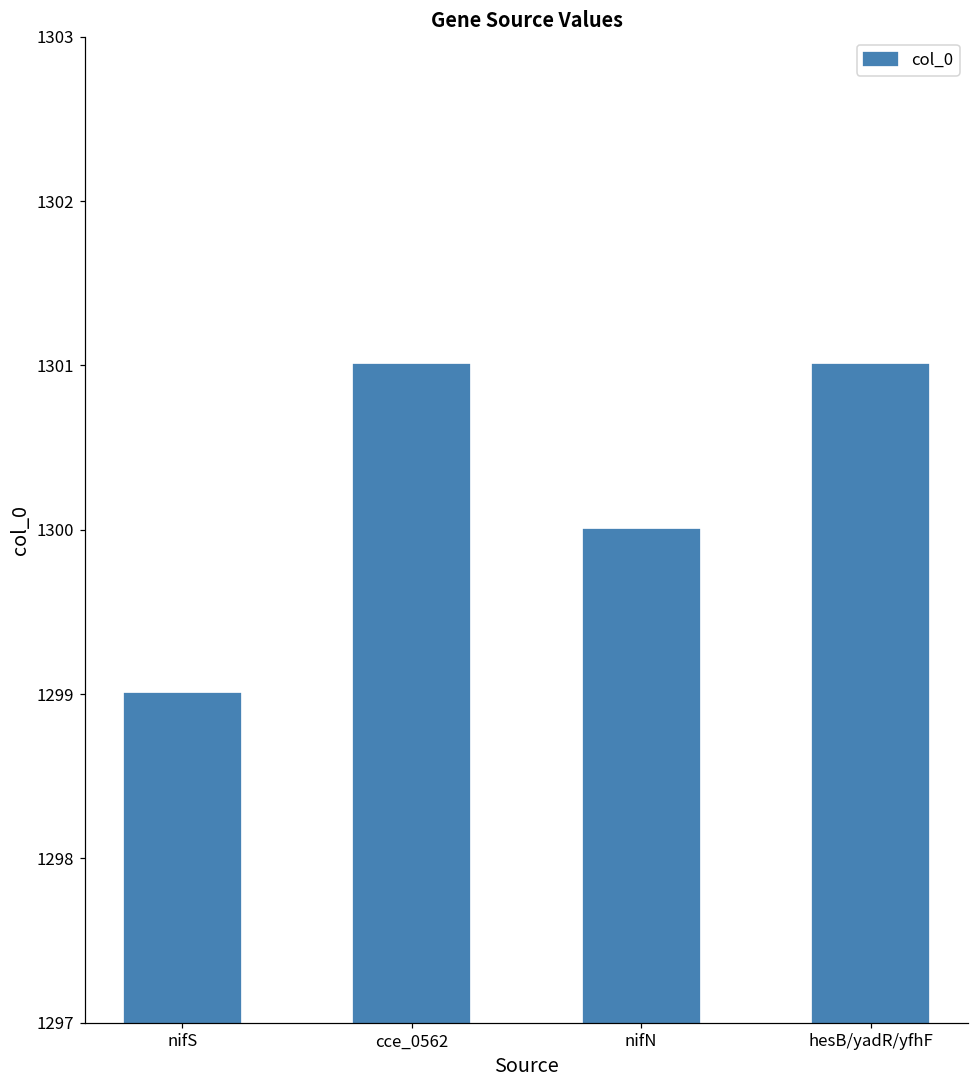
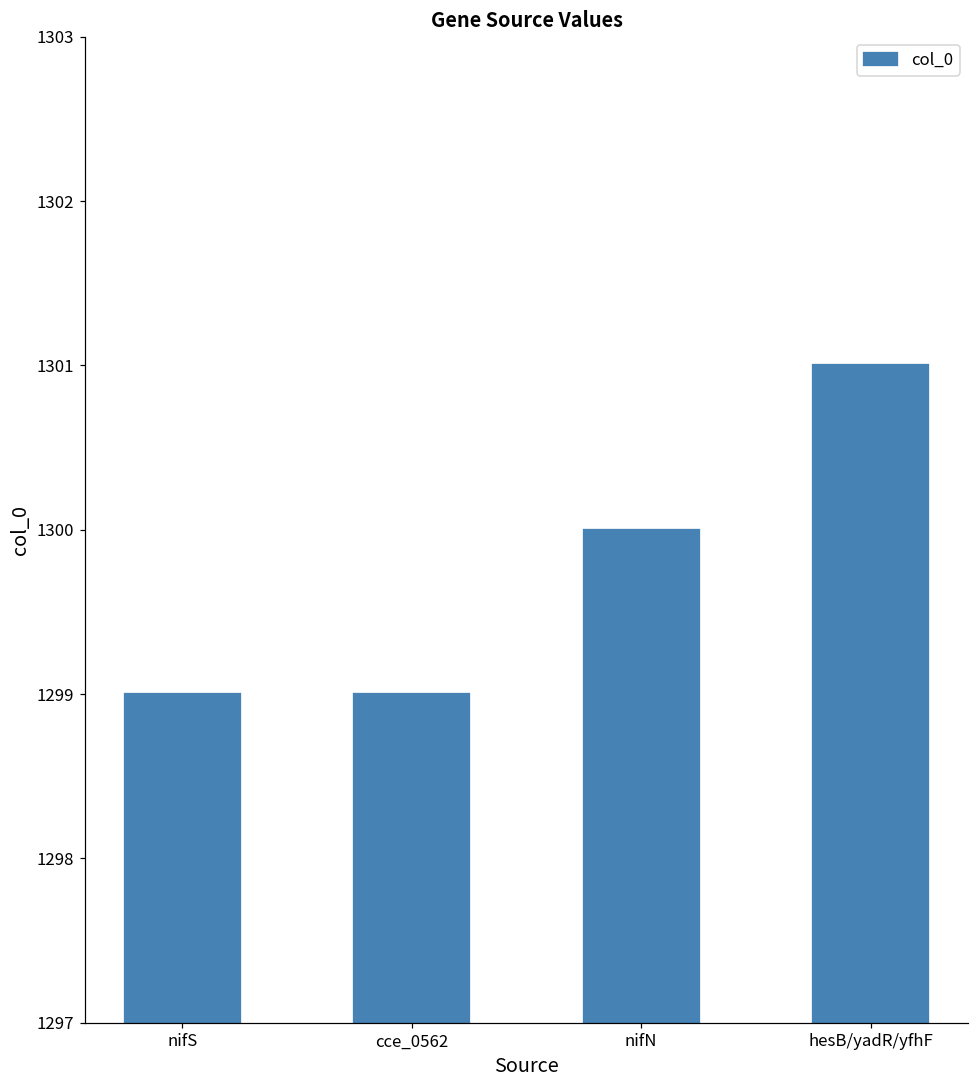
  {
    "nifS": 1299,
-   "cce_0562": 1301,
+   "cce_0562": 1299,
    "nifN": 1300,
    "hesB/yadR/yfhF": 1301
  }
